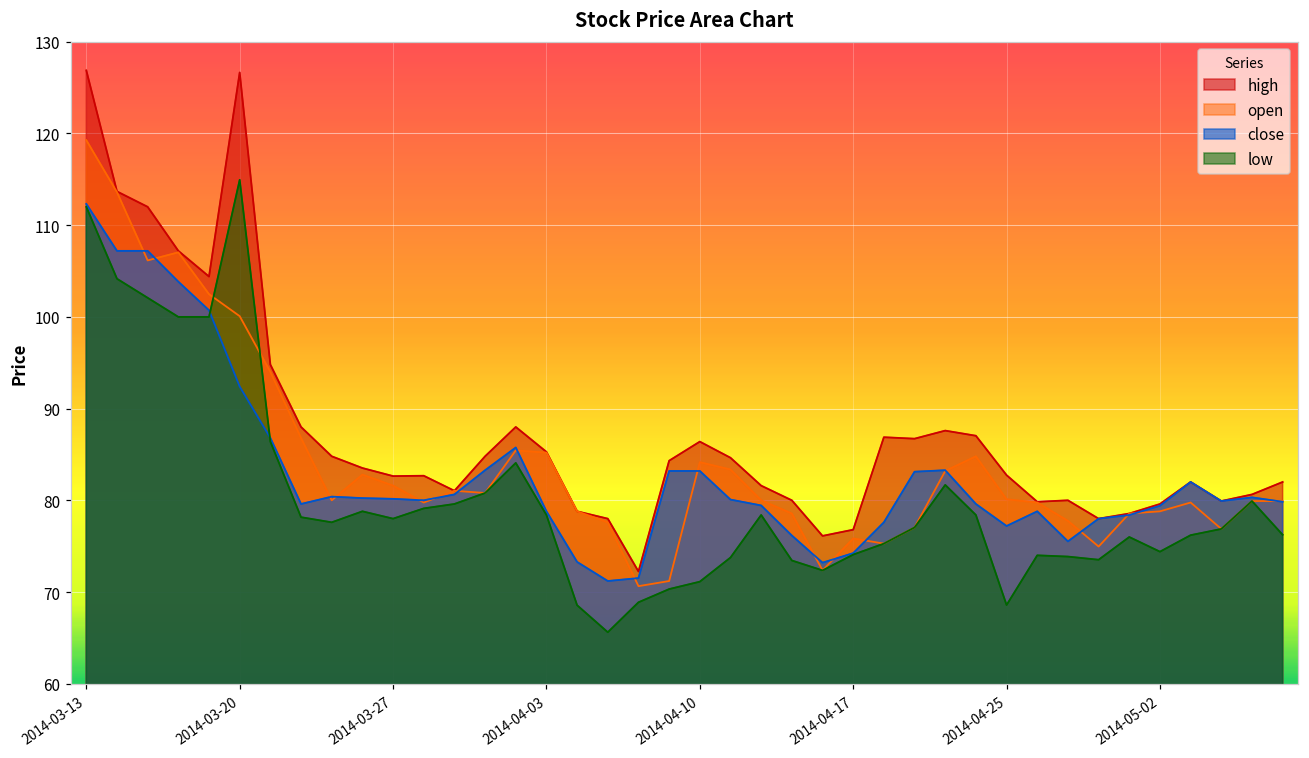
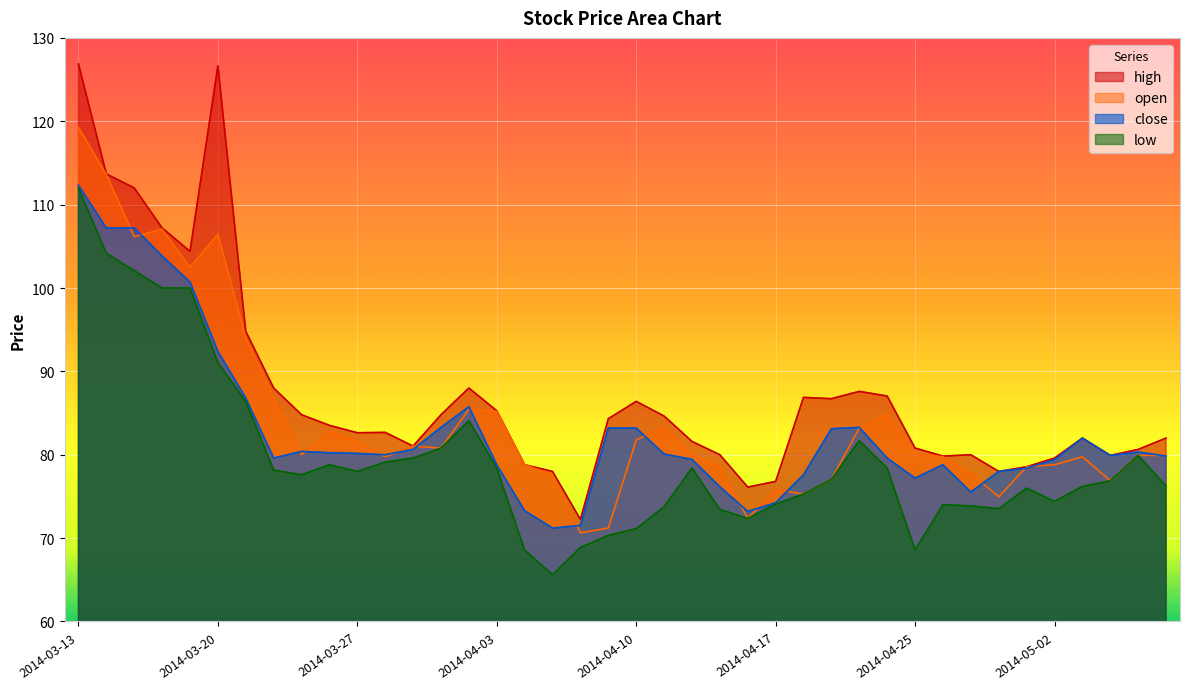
  {
    "high": {
      "2014-03-13": 127,
      "2014-03-20": 127,
      "2014-03-27": 83,
      "2014-04-10": 86,
      "2014-04-17": 77,
-     "2014-04-25": 83
+     "2014-04-25": 81
    },
    "open": {
      "2014-03-13": 119,
-     "2014-03-20": 100,
+     "2014-03-20": 106,
      "2014-03-27": 82,
-     "2014-04-10": 84,
+     "2014-04-10": 82,
      "2014-04-17": 76,
      "2014-04-25": 80,
      "2014-05-02": 79
    },
    "close": {
      "2014-03-13": 112,
      "2014-03-20": 92,
      "2014-03-27": 80,
      "2014-04-03": 79,
      "2014-04-10": 83,
      "2014-04-25": 77
    },
    "low": {
      "2014-03-13": 112,
-     "2014-03-20": 115,
+     "2014-03-20": 91,
      "2014-03-27": 78,
      "2014-04-03": 78,
      "2014-04-10": 71,
      "2014-04-25": 69,
      "2014-05-02": 74
    }
  }
